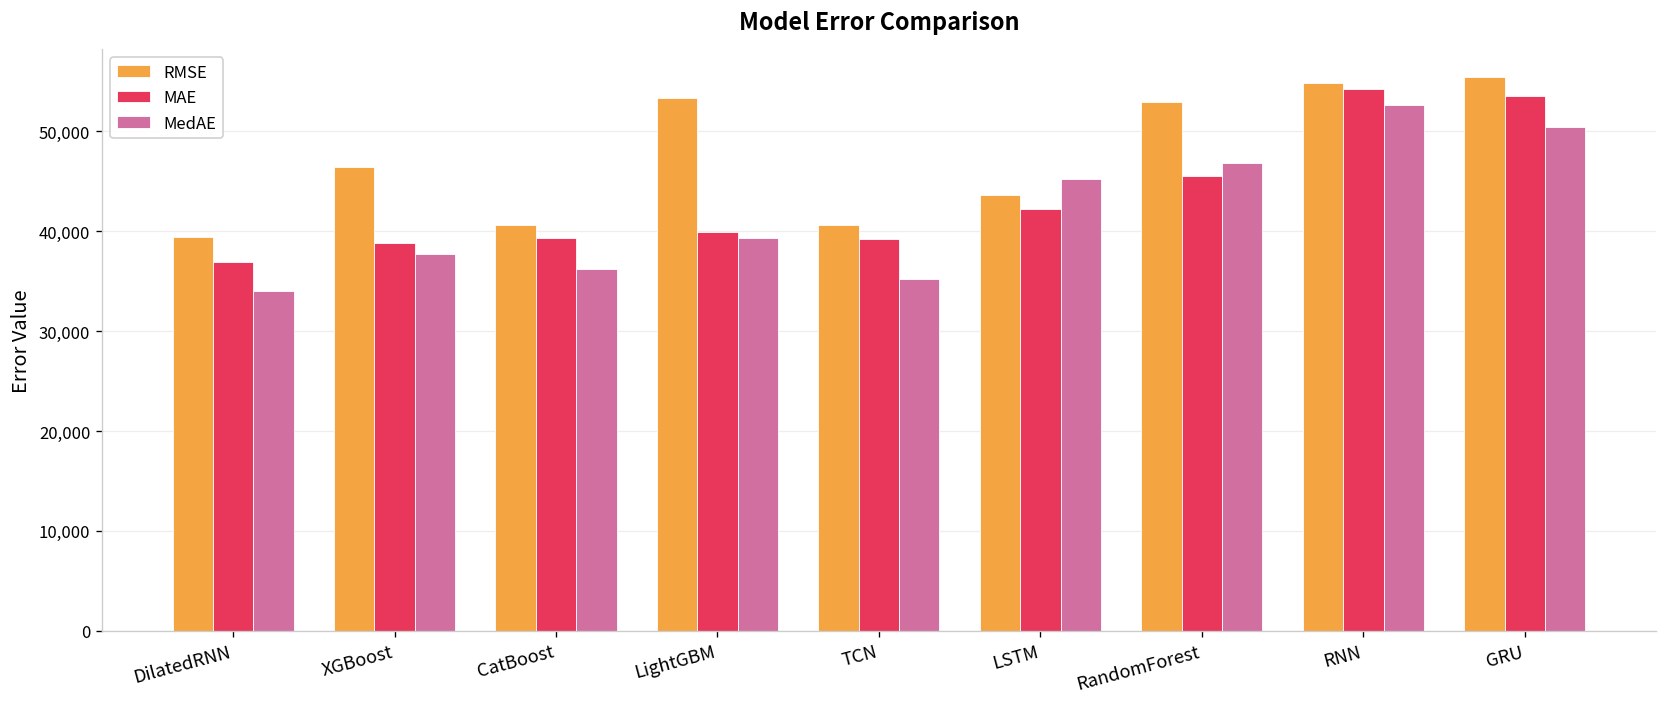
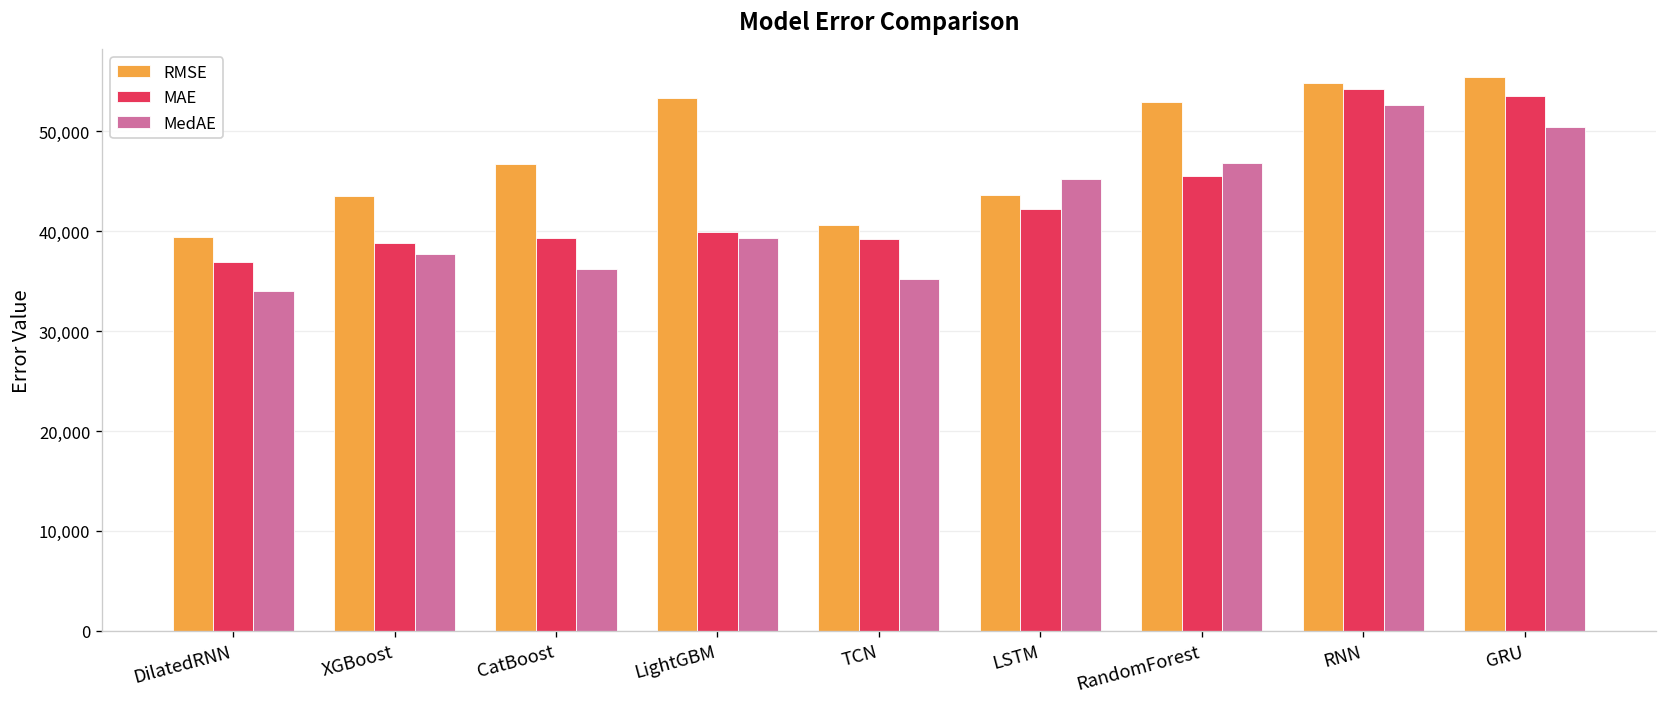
  {
    "RMSE": {
      "DilatedRNN": "39,000",
-     "XGBoost": "46,000",
-     "CatBoost": "41,000",
+     "XGBoost": "43,000",
+     "CatBoost": "47,000",
      "LightGBM": "53,000",
      "TCN": "41,000",
      "LSTM": "44,000",
      "RandomForest": "53,000",
      "RNN": "55,000",
      "GRU": "55,000"
    },
    "MAE": {
      "DilatedRNN": "37,000",
      "XGBoost": "39,000",
      "CatBoost": "39,000",
      "LightGBM": "40,000",
      "TCN": "39,000",
      "LSTM": "42,000",
      "RandomForest": "45,000",
      "RNN": "54,000",
      "GRU": "54,000"
    },
    "MedAE": {
      "DilatedRNN": "34,000",
      "XGBoost": "38,000",
      "CatBoost": "36,000",
      "LightGBM": "39,000",
      "TCN": "35,000",
      "LSTM": "45,000",
      "RandomForest": "47,000",
      "RNN": "53,000",
      "GRU": "50,000"
    }
  }
